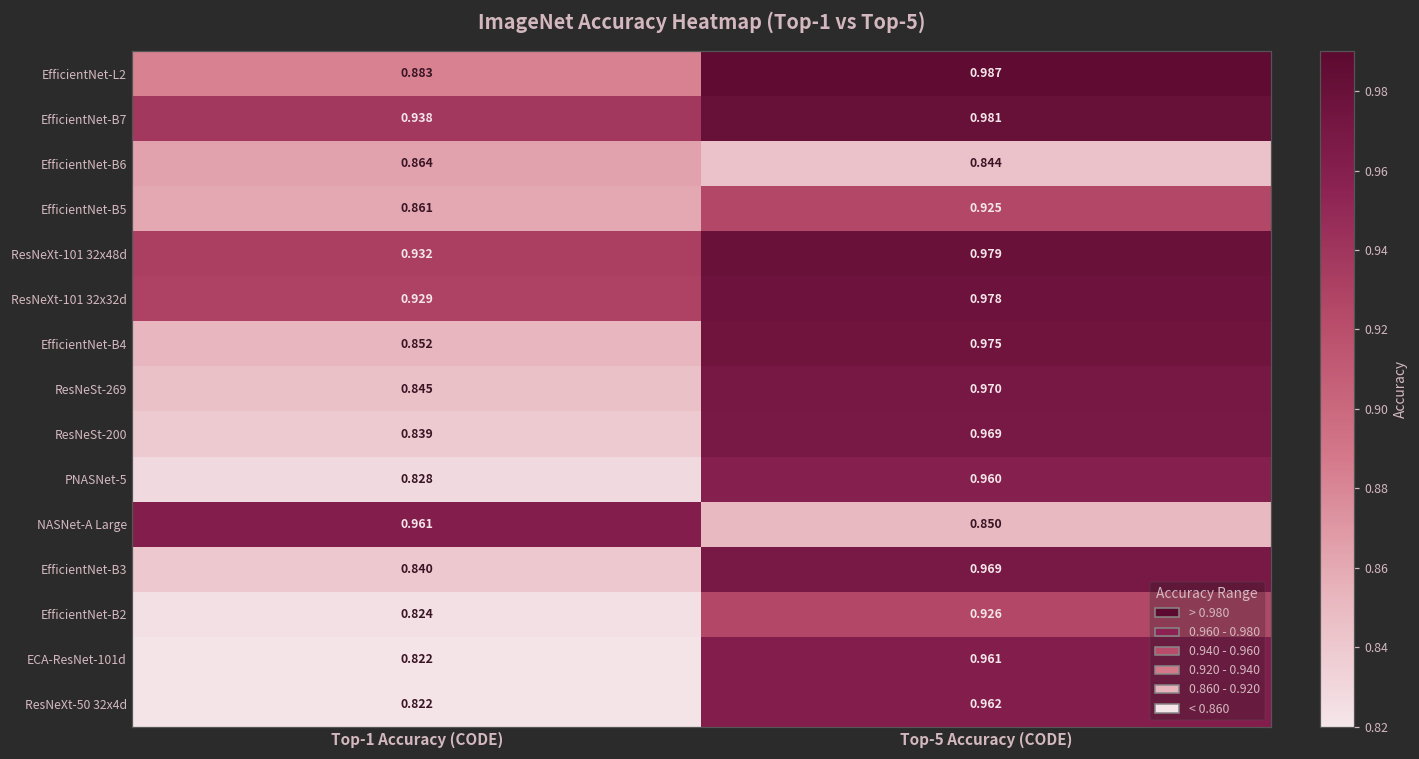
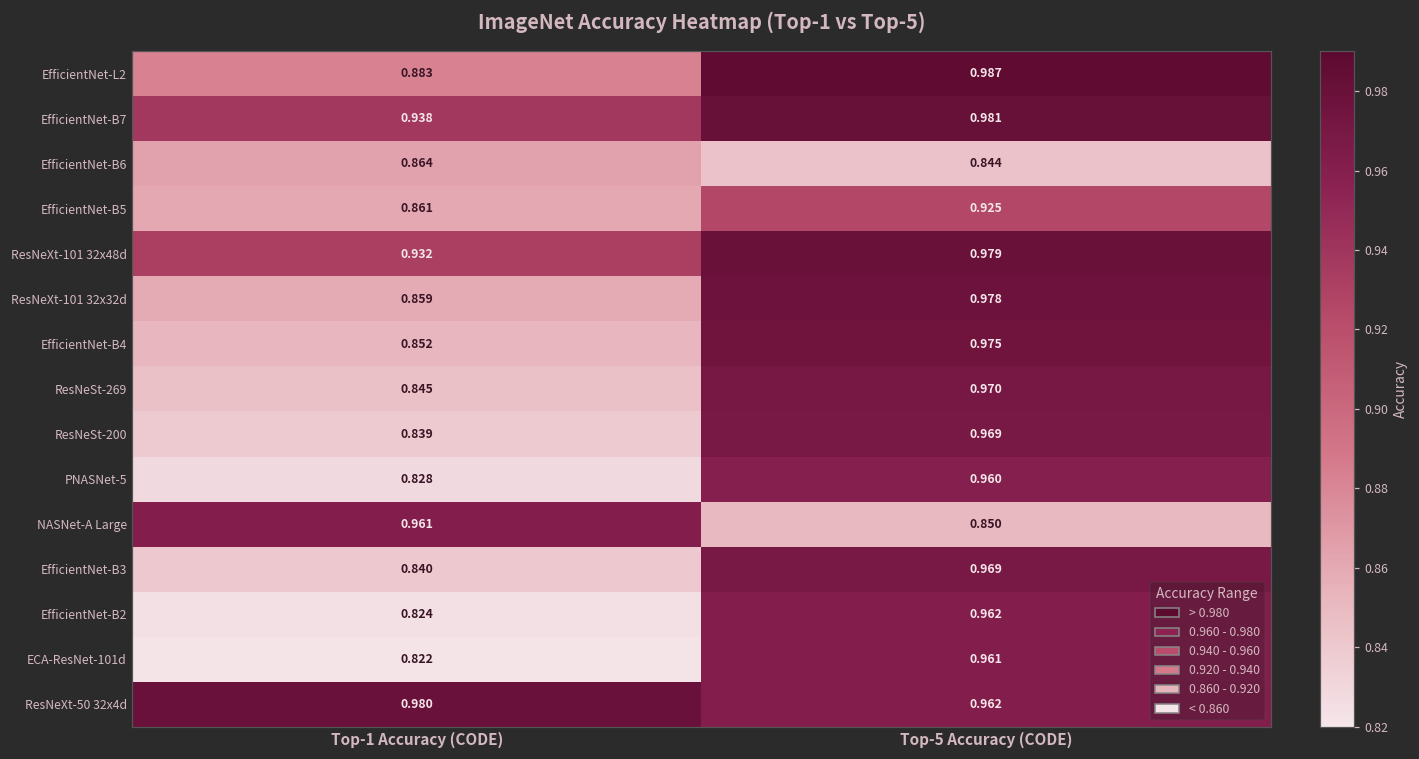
  {
    "EfficientNet-L2": {
      "Top-1 Accuracy (CODE)": 0.883,
      "Top-5 Accuracy (CODE)": 0.987
    },
    "EfficientNet-B7": {
      "Top-1 Accuracy (CODE)": 0.938,
      "Top-5 Accuracy (CODE)": 0.981
    },
    "EfficientNet-B6": {
      "Top-1 Accuracy (CODE)": 0.864,
      "Top-5 Accuracy (CODE)": 0.844
    },
    "EfficientNet-B5": {
      "Top-1 Accuracy (CODE)": 0.861,
      "Top-5 Accuracy (CODE)": 0.925
    },
    "ResNeXt-101 32x48d": {
      "Top-1 Accuracy (CODE)": 0.932,
      "Top-5 Accuracy (CODE)": 0.979
    },
    "ResNeXt-101 32x32d": {
-     "Top-1 Accuracy (CODE)": 0.929,
+     "Top-1 Accuracy (CODE)": 0.859,
      "Top-5 Accuracy (CODE)": 0.978
    },
    "EfficientNet-B4": {
      "Top-1 Accuracy (CODE)": 0.852,
      "Top-5 Accuracy (CODE)": 0.975
    },
    "ResNeSt-269": {
      "Top-1 Accuracy (CODE)": 0.845,
      "Top-5 Accuracy (CODE)": 0.970
    },
    "ResNeSt-200": {
      "Top-1 Accuracy (CODE)": 0.839,
      "Top-5 Accuracy (CODE)": 0.969
    },
    "PNASNet-5": {
      "Top-1 Accuracy (CODE)": 0.828,
      "Top-5 Accuracy (CODE)": 0.960
    },
    "NASNet-A Large": {
      "Top-1 Accuracy (CODE)": 0.961,
      "Top-5 Accuracy (CODE)": 0.850
    },
    "EfficientNet-B3": {
      "Top-1 Accuracy (CODE)": 0.840,
      "Top-5 Accuracy (CODE)": 0.969
    },
    "EfficientNet-B2": {
      "Top-1 Accuracy (CODE)": 0.824,
-     "Top-5 Accuracy (CODE)": 0.926
+     "Top-5 Accuracy (CODE)": 0.962
    },
    "ECA-ResNet-101d": {
      "Top-1 Accuracy (CODE)": 0.822,
      "Top-5 Accuracy (CODE)": 0.961
    },
    "ResNeXt-50 32x4d": {
-     "Top-1 Accuracy (CODE)": 0.822,
+     "Top-1 Accuracy (CODE)": 0.980,
      "Top-5 Accuracy (CODE)": 0.962
    }
  }
